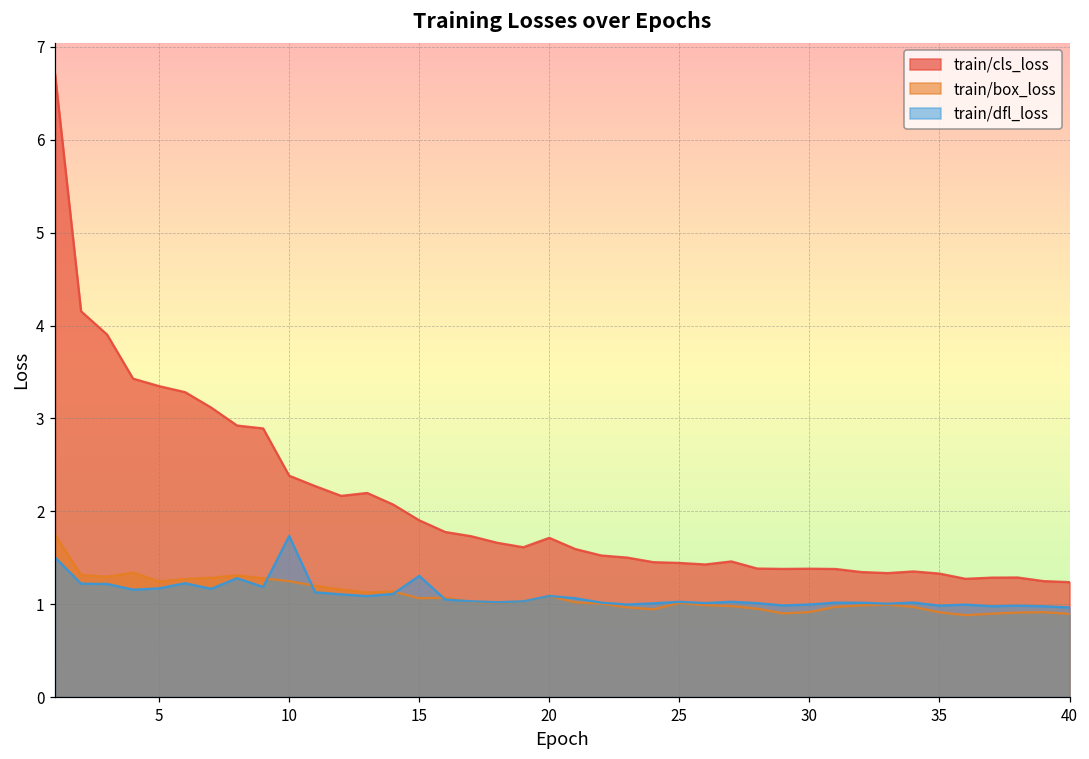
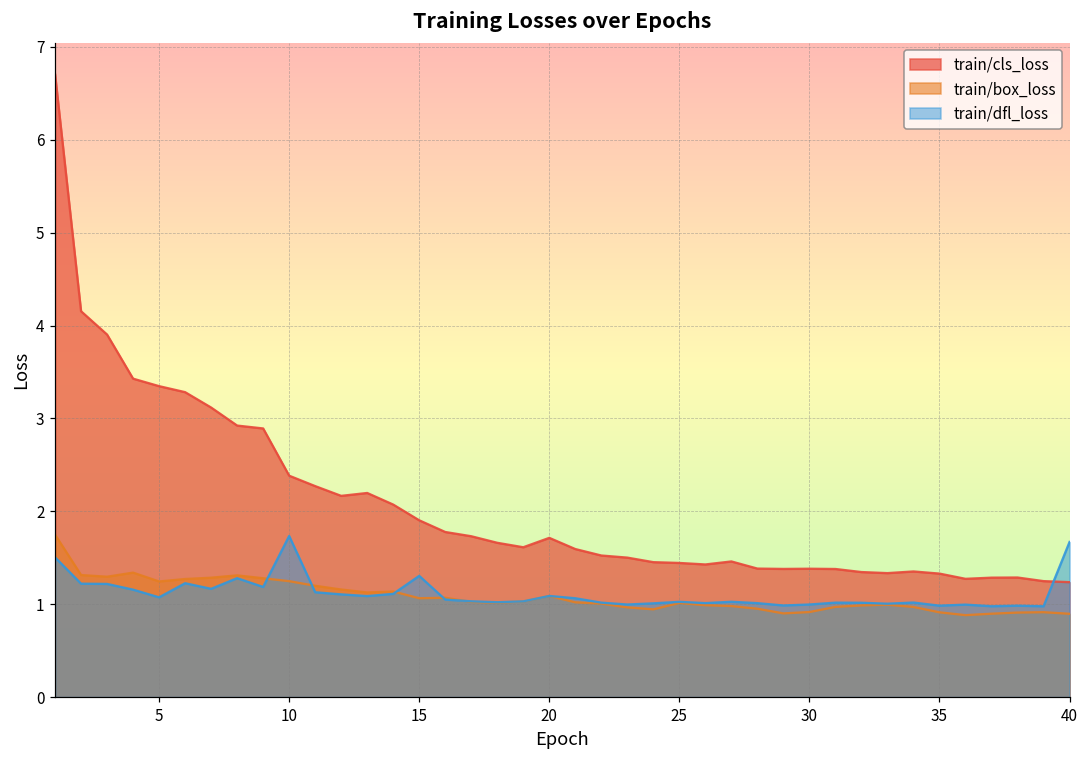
  {
    "train/dfl_loss": {
-     "5": 1.2,
+     "5": 1.1,
      "10": 1.7,
      "15": 1.3,
      "30": 1.0,
      "35": 1.0,
-     "40": 1.0
+     "40": 1.7
    }
  }
